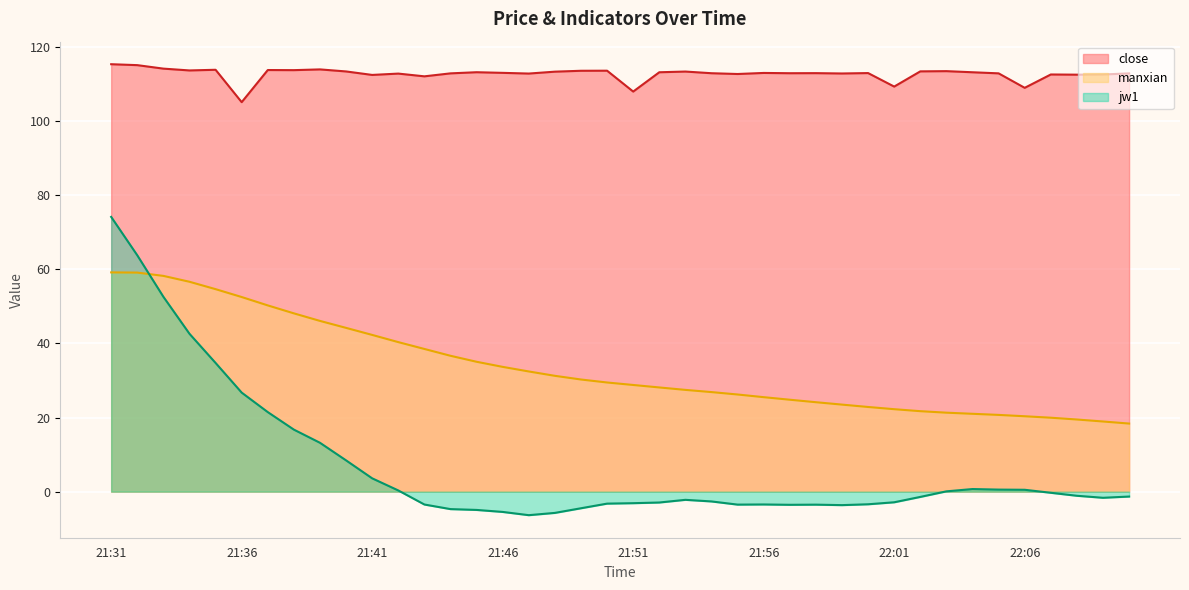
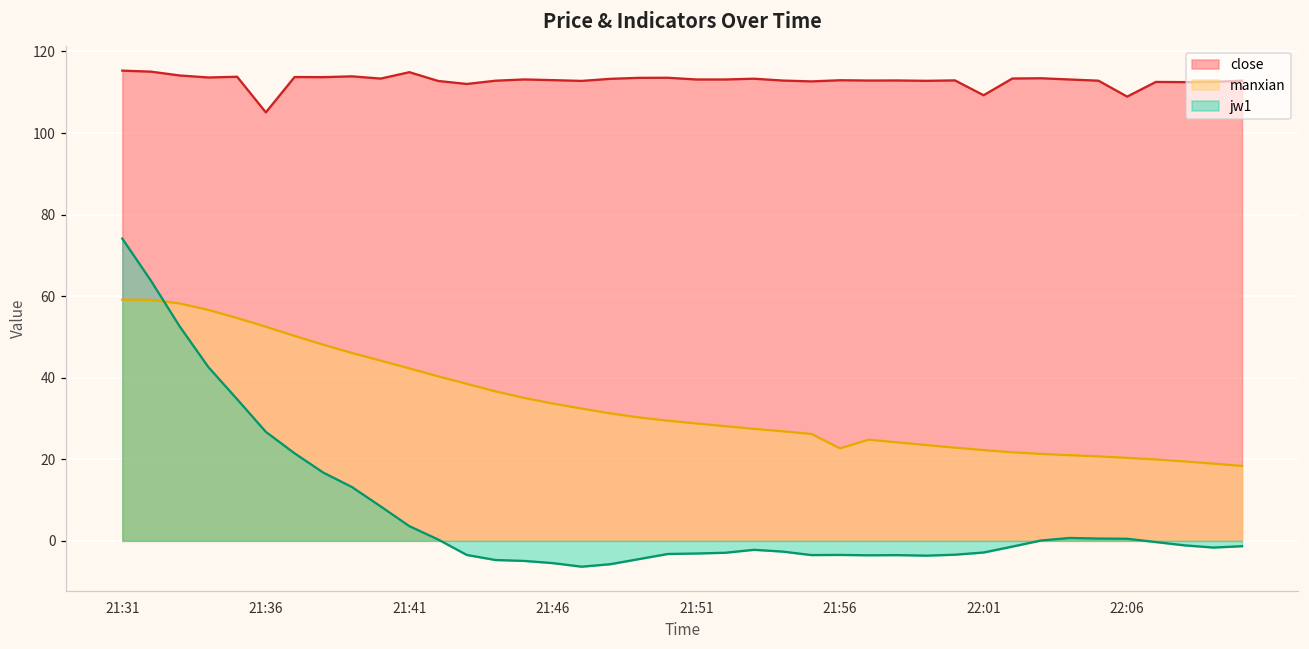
  {
    "close": {
      "21:31": 115,
      "21:36": 105,
-     "21:41": 112,
+     "21:41": 115,
      "21:46": 113,
-     "21:51": 108,
+     "21:51": 113,
      "21:56": 113,
      "22:01": 109,
      "22:06": 109
    },
    "manxian": {
      "21:31": 59,
      "21:36": 52,
      "21:41": 42,
      "21:46": 34,
      "21:51": 29,
-     "21:56": 25,
+     "21:56": 23,
      "22:01": 22,
      "22:06": 20
    }
  }
